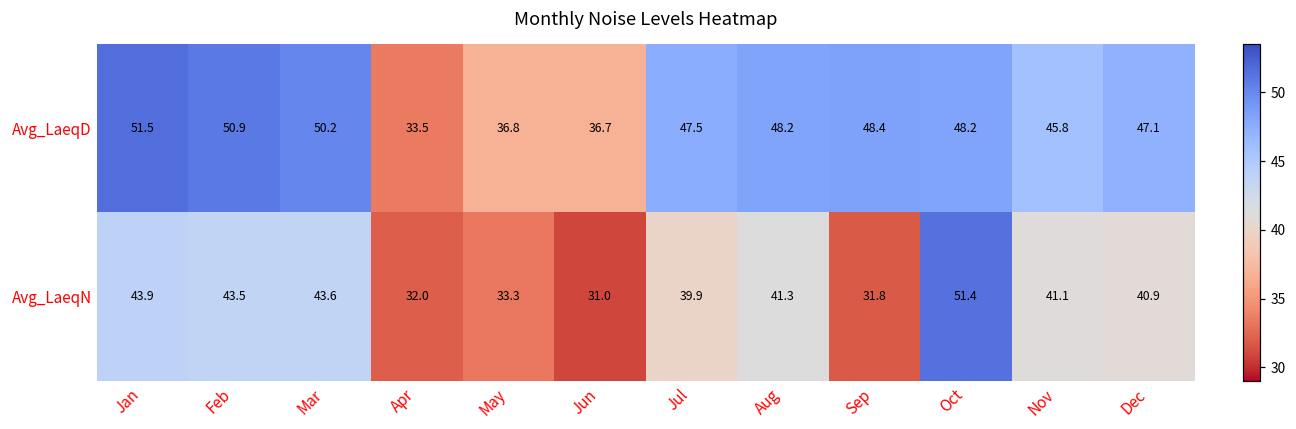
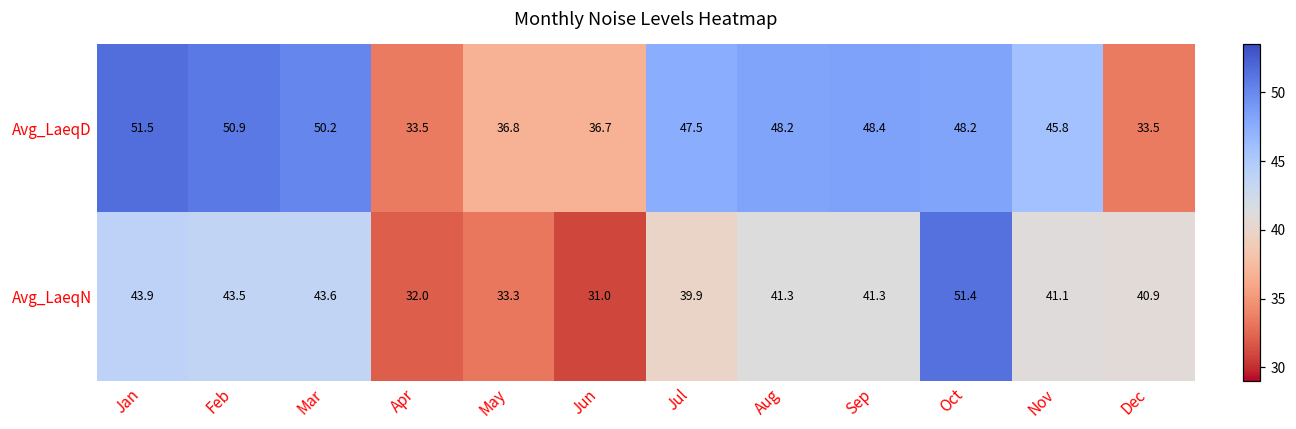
  {
    "Avg_LaeqD": {
      "Jan": 51.5,
      "Feb": 50.9,
      "Mar": 50.2,
      "Apr": 33.5,
      "May": 36.8,
      "Jun": 36.7,
      "Jul": 47.5,
      "Aug": 48.2,
      "Sep": 48.4,
      "Oct": 48.2,
      "Nov": 45.8,
-     "Dec": 47.1
+     "Dec": 33.5
    },
    "Avg_LaeqN": {
      "Jan": 43.9,
      "Feb": 43.5,
      "Mar": 43.6,
      "Apr": 32.0,
      "May": 33.3,
      "Jun": 31.0,
      "Jul": 39.9,
      "Aug": 41.3,
-     "Sep": 31.8,
+     "Sep": 41.3,
      "Oct": 51.4,
      "Nov": 41.1,
      "Dec": 40.9
    }
  }
